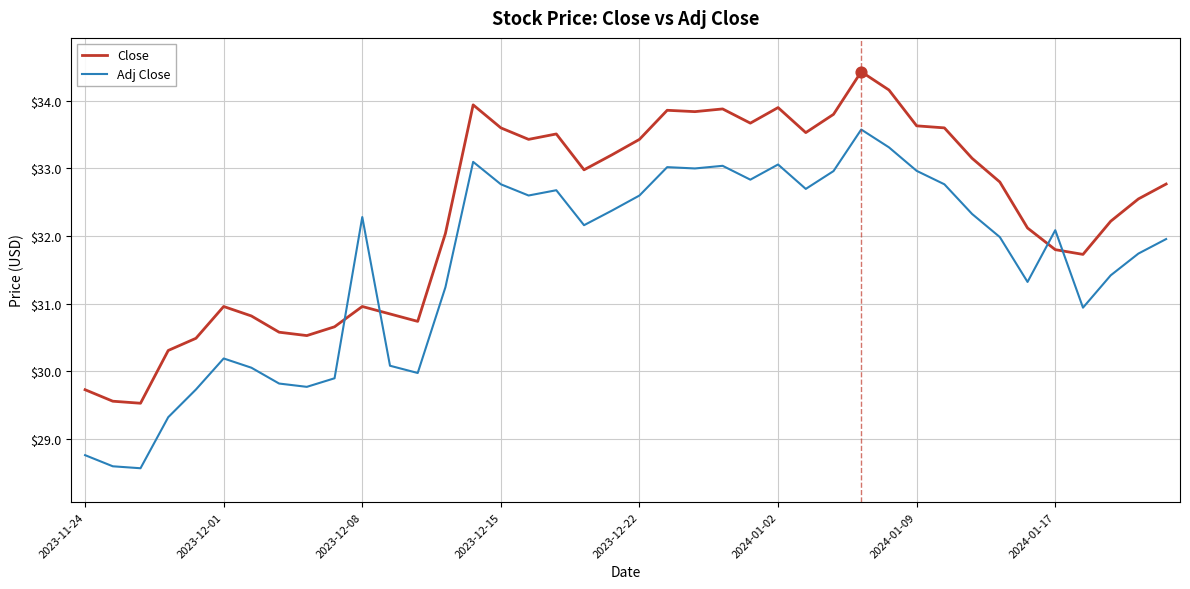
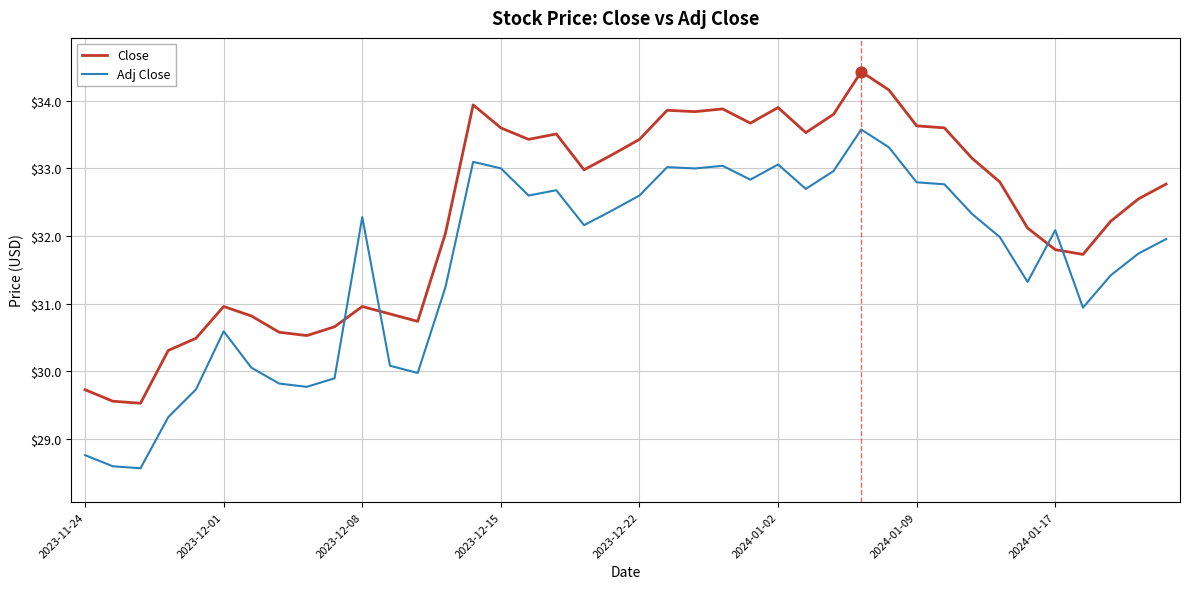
  {
    "Adj Close": {
      "2023-11-24": "$28.8",
-     "2023-12-01": "$30.2",
+     "2023-12-01": "$30.6",
      "2023-12-08": "$32.3",
-     "2023-12-15": "$32.8",
+     "2023-12-15": "$33.0",
      "2023-12-22": "$32.6",
      "2024-01-02": "$33.1",
-     "2024-01-09": "$33.0",
+     "2024-01-09": "$32.8",
      "2024-01-17": "$32.1"
    }
  }
